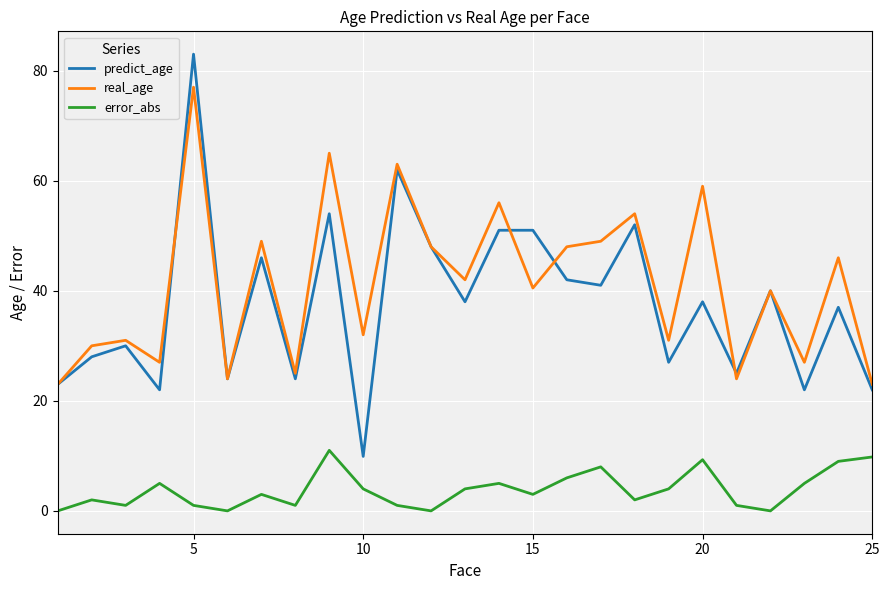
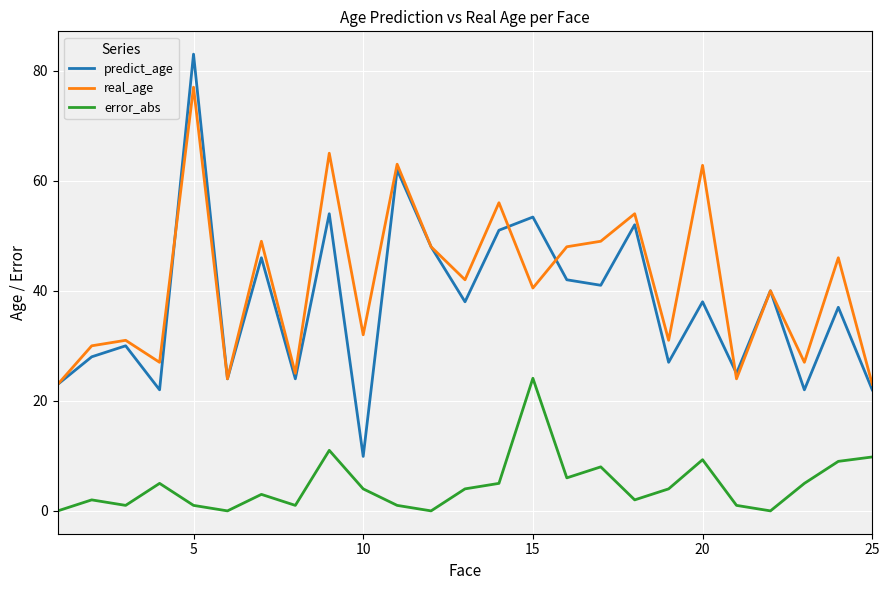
  {
    "predict_age": {
      "5": 83,
      "10": 10,
-     "15": 51,
+     "15": 53,
      "20": 38,
      "25": 22
    },
    "real_age": {
      "5": 77,
      "10": 32,
      "15": 41,
-     "20": 59,
+     "20": 63,
      "25": 23
    },
    "error_abs": {
      "5": 1,
      "10": 4,
-     "15": 3,
+     "15": 24,
      "20": 9,
      "25": 10
    }
  }
